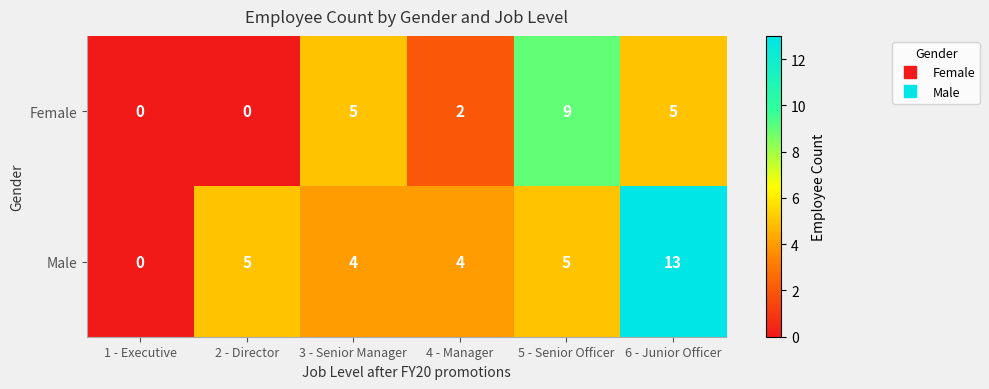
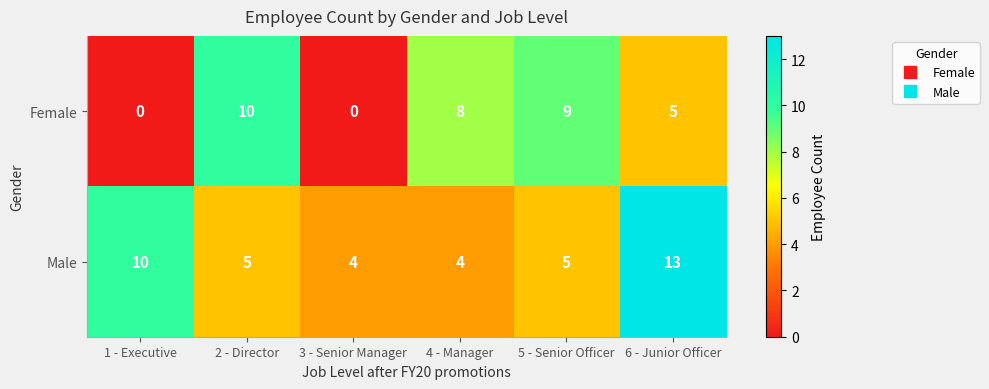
  {
    "Female": {
      "1 - Executive": 0,
-     "2 - Director": 0,
-     "3 - Senior Manager": 5,
-     "4 - Manager": 2,
+     "2 - Director": 10,
+     "3 - Senior Manager": 0,
+     "4 - Manager": 8,
      "5 - Senior Officer": 9,
      "6 - Junior Officer": 5
    },
    "Male": {
-     "1 - Executive": 0,
+     "1 - Executive": 10,
      "2 - Director": 5,
      "3 - Senior Manager": 4,
      "4 - Manager": 4,
      "5 - Senior Officer": 5,
      "6 - Junior Officer": 13
    }
  }
